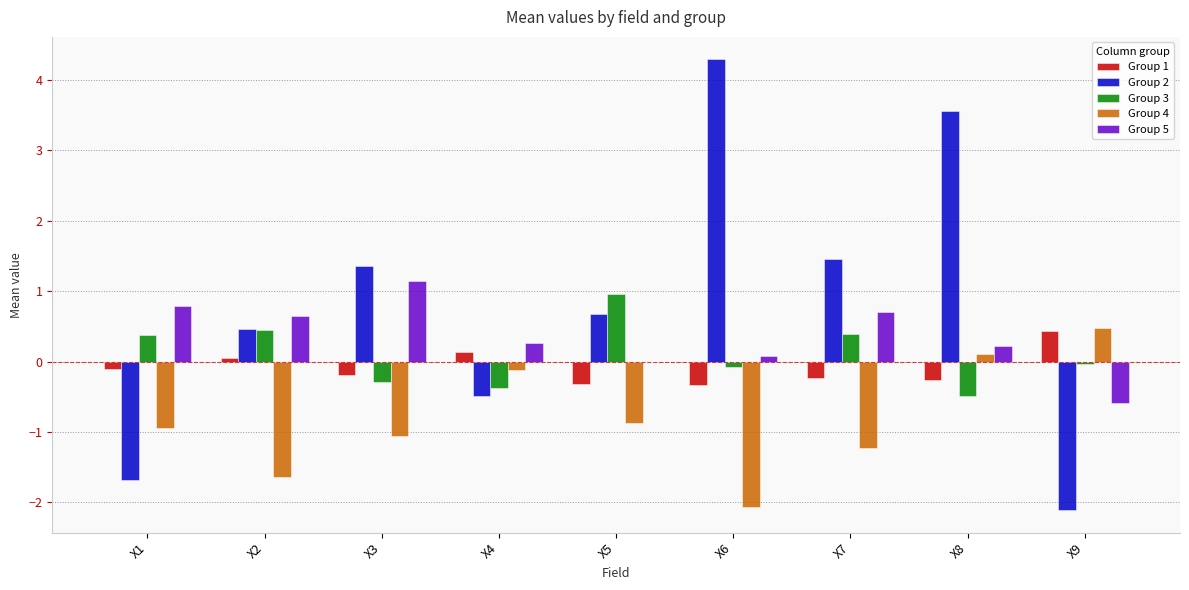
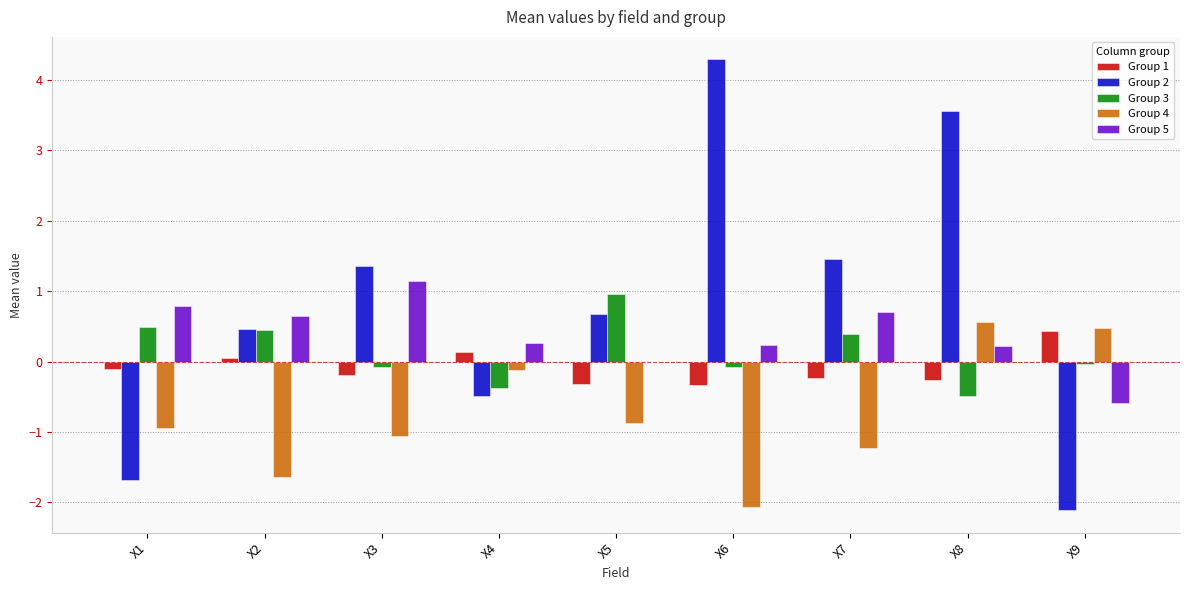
  {
    "Group 1": {
      "X1": -0.1,
      "X2": 0.1,
      "X3": -0.2,
      "X4": 0.1,
      "X5": -0.3,
      "X6": -0.3,
      "X7": -0.2,
      "X8": -0.3,
      "X9": 0.4
    },
    "Group 2": {
      "X1": -1.7,
      "X2": 0.5,
      "X3": 1.4,
      "X4": -0.5,
      "X5": 0.7,
      "X6": 4.3,
      "X7": 1.5,
      "X8": 3.6,
      "X9": -2.1
    },
    "Group 3": {
-     "X1": 0.4,
+     "X1": 0.5,
      "X2": 0.4,
-     "X3": -0.3,
+     "X3": -0.1,
      "X4": -0.4,
      "X5": 1.0,
      "X6": -0.1,
      "X7": 0.4,
      "X8": -0.5,
      "X9": 0.0
    },
    "Group 4": {
      "X1": -0.9,
      "X2": -1.6,
      "X3": -1.1,
      "X4": -0.1,
      "X5": -0.9,
      "X6": -2.1,
      "X7": -1.2,
-     "X8": 0.1,
+     "X8": 0.6,
      "X9": 0.5
    },
    "Group 5": {
      "X1": 0.8,
      "X2": 0.6,
      "X3": 1.1,
      "X4": 0.3,
-     "X6": 0.1,
+     "X6": 0.2,
      "X7": 0.7,
      "X8": 0.2,
      "X9": -0.6
    }
  }
